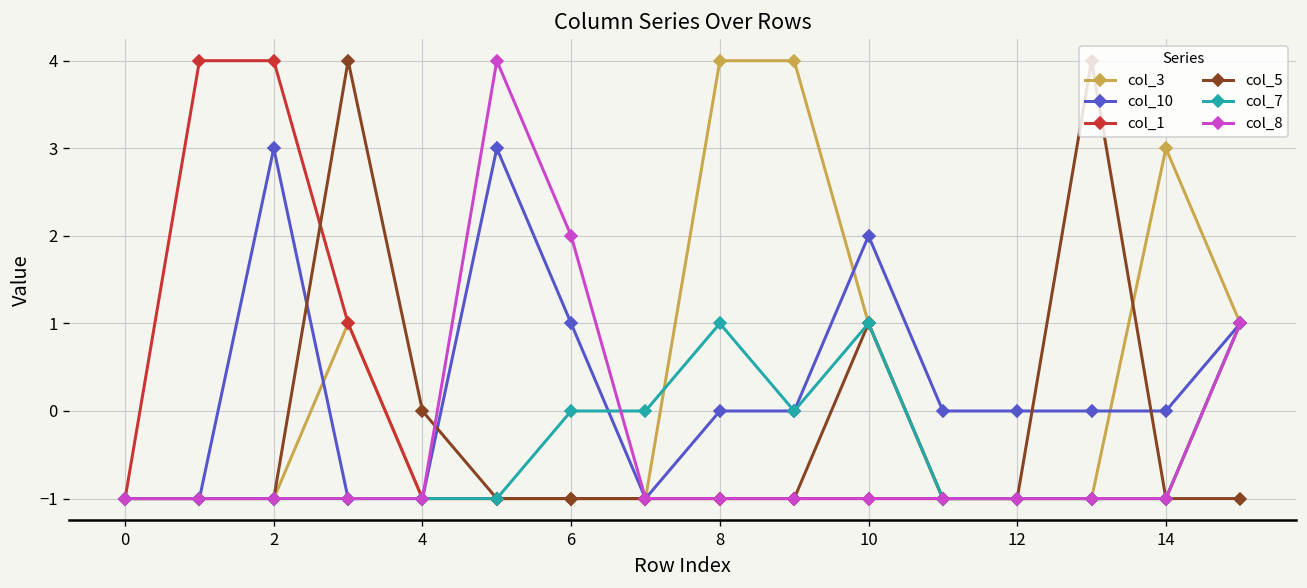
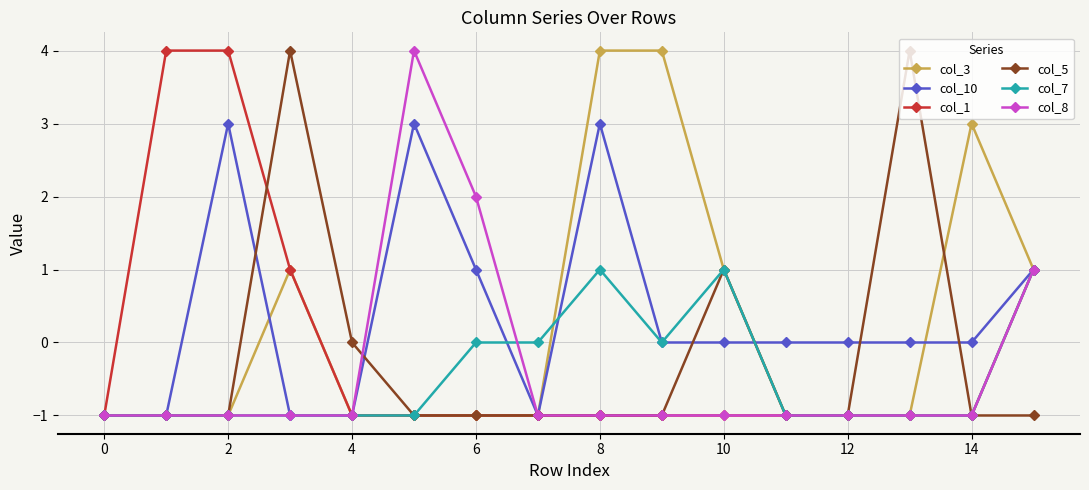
  {
    "col_3": {
      "8": 4,
      "14": 3
    },
    "col_10": {
      "2": 3,
      "6": 1,
-     "8": 0,
-     "10": 2,
+     "8": 3,
+     "10": 0,
      "12": 0,
      "14": 0
    },
    "col_1": {
      "2": 4
    },
    "col_5": {
      "4": 0
    },
    "col_7": {
      "6": 0,
      "8": 1
    },
    "col_8": {
      "6": 2
    }
  }
